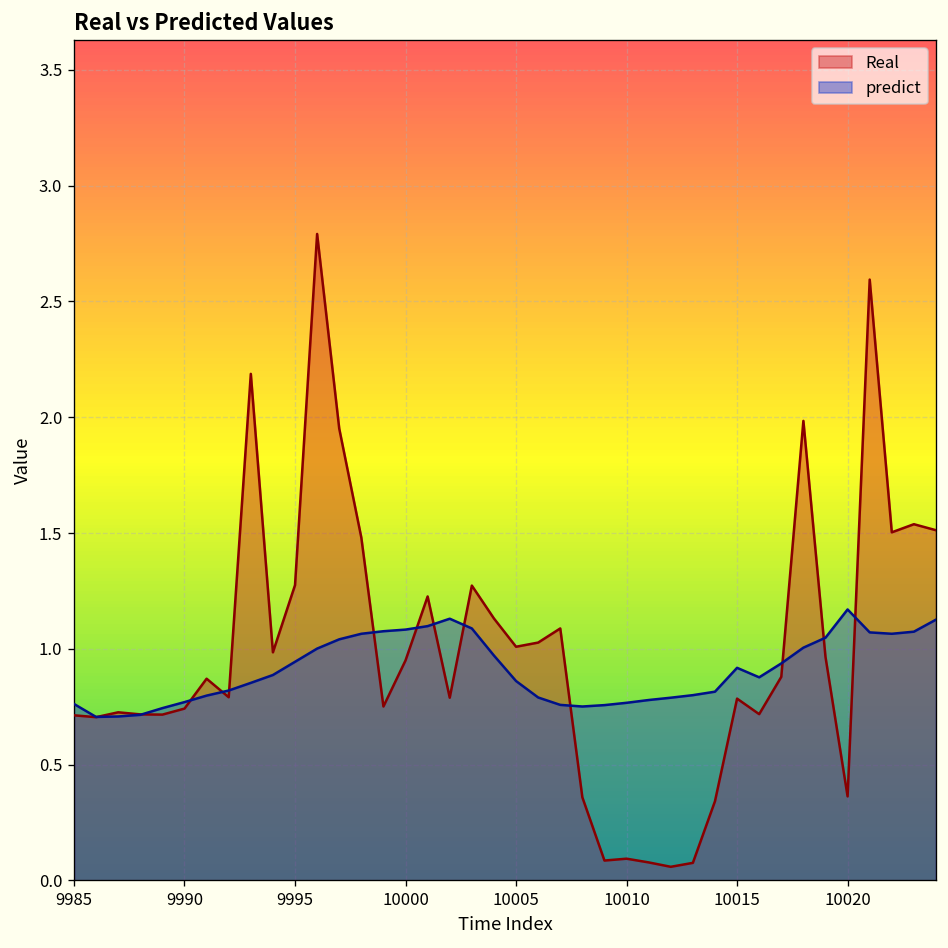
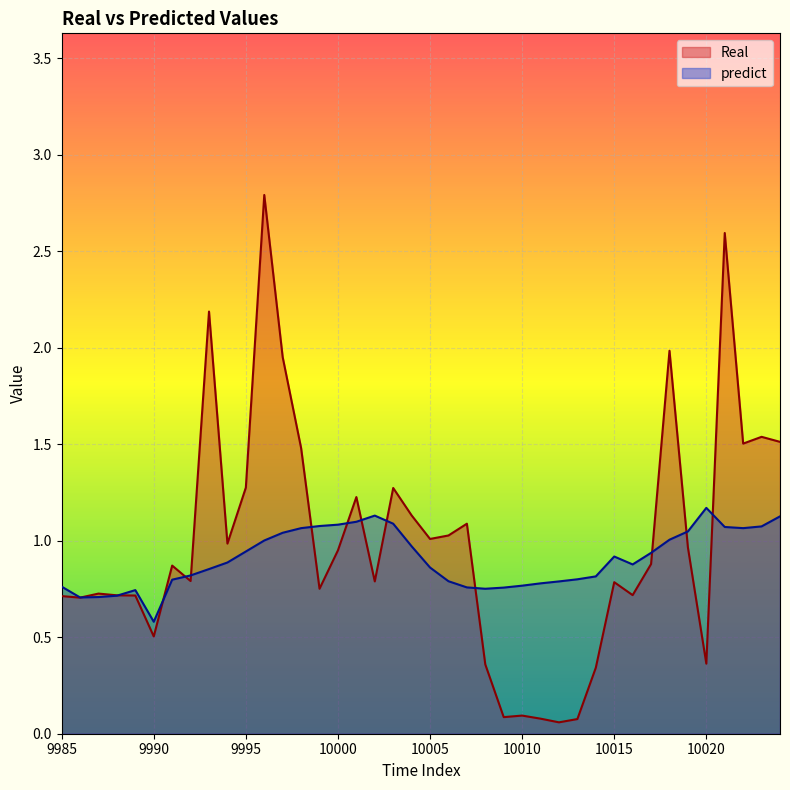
  {
    "Real": {
      "9985": 0.71,
-     "9990": 0.74,
+     "9990": 0.50,
      "9995": 1.28,
      "10000": 0.95,
      "10005": 1.01,
      "10010": 0.09,
      "10015": 0.79,
      "10020": 0.36
    },
    "predict": {
      "9985": 0.76,
-     "9990": 0.77,
+     "9990": 0.58,
      "9995": 0.94,
      "10000": 1.08,
      "10005": 0.86,
      "10010": 0.77,
      "10015": 0.92,
      "10020": 1.17
    }
  }
